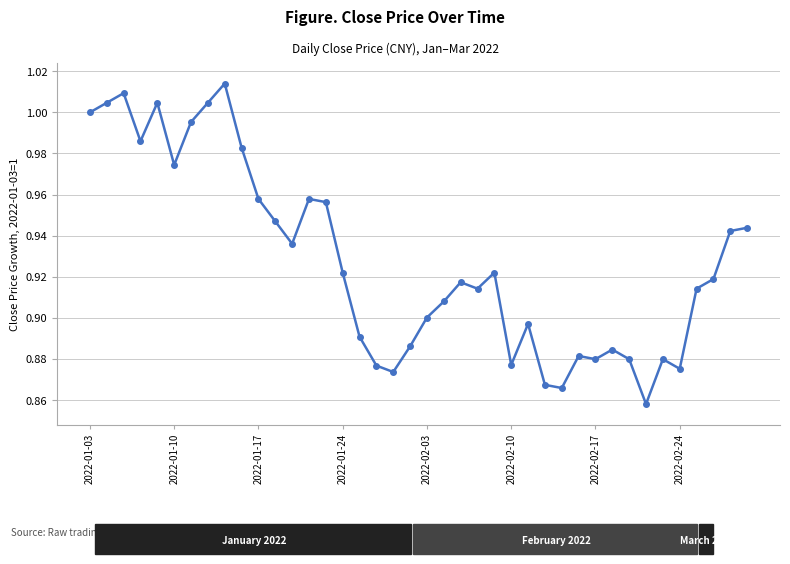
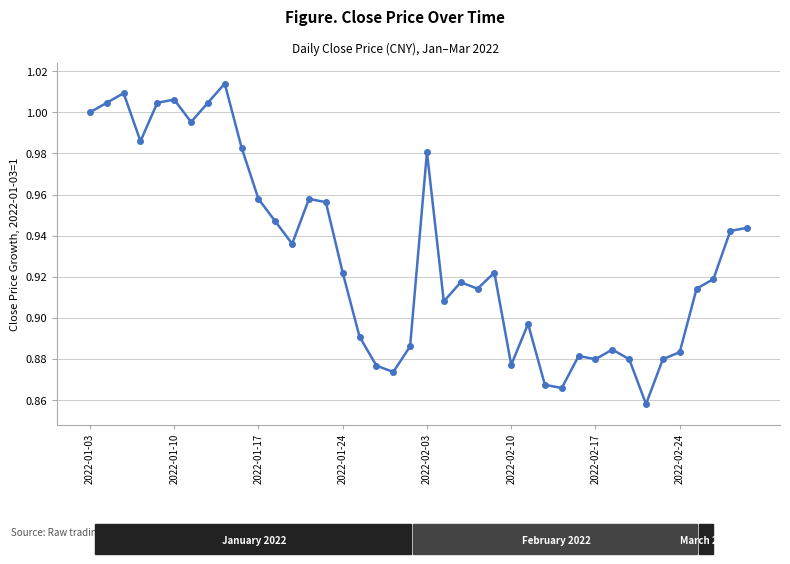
  {
    "2022-01-03": 1.000,
-   "2022-01-10": 0.974,
+   "2022-01-10": 1.006,
    "2022-01-17": 0.958,
    "2022-01-24": 0.922,
-   "2022-02-03": 0.900,
+   "2022-02-03": 0.981,
    "2022-02-10": 0.877,
    "2022-02-17": 0.880,
-   "2022-02-24": 0.875
+   "2022-02-24": 0.883
  }
